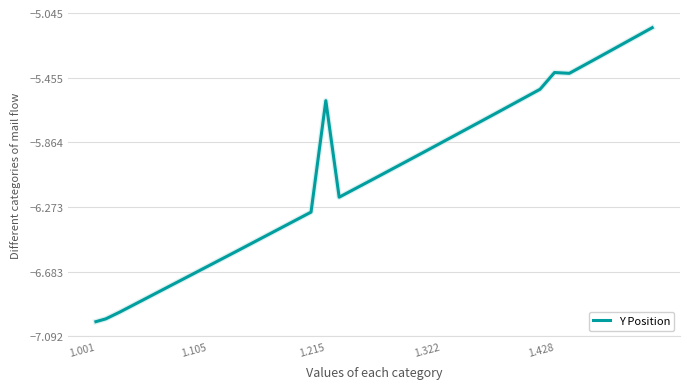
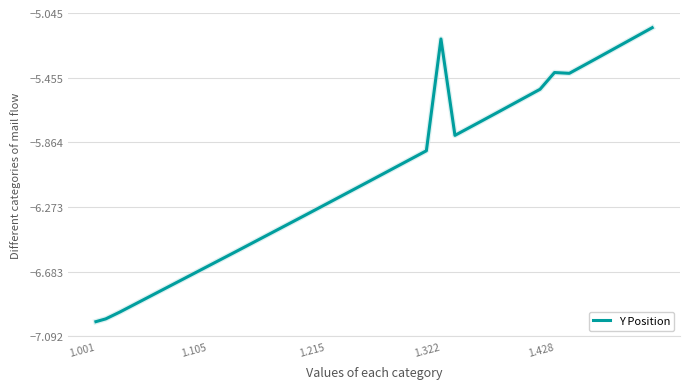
  {
    "1.001": -7.00,
    "1.105": -6.65,
-   "1.215": -5.60,
-   "1.322": -5.87,
+   "1.215": -6.26,
+   "1.322": -5.21,
    "1.428": -5.42
  }
